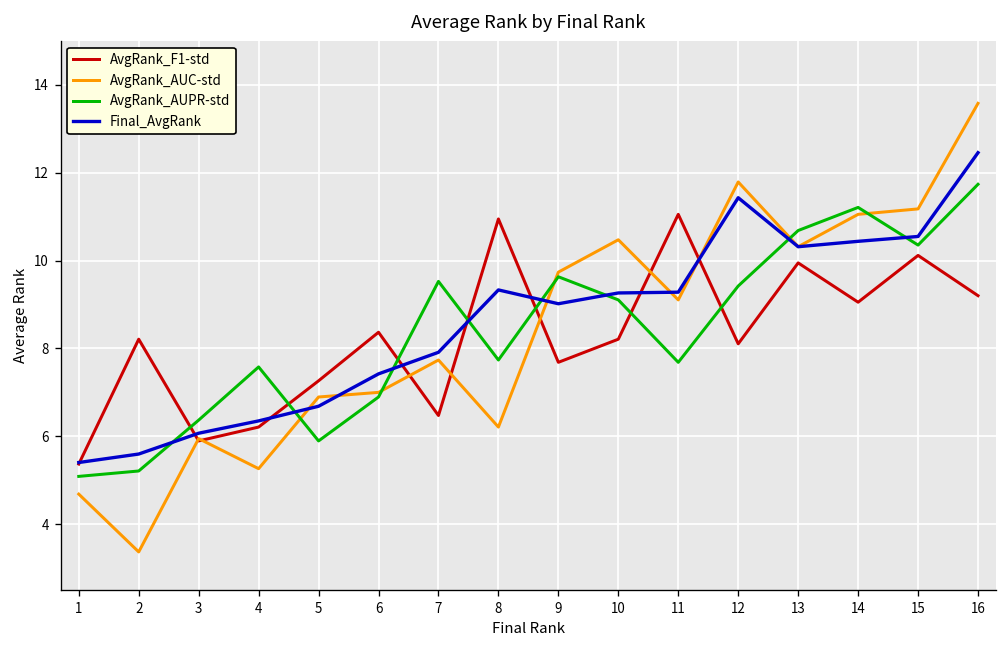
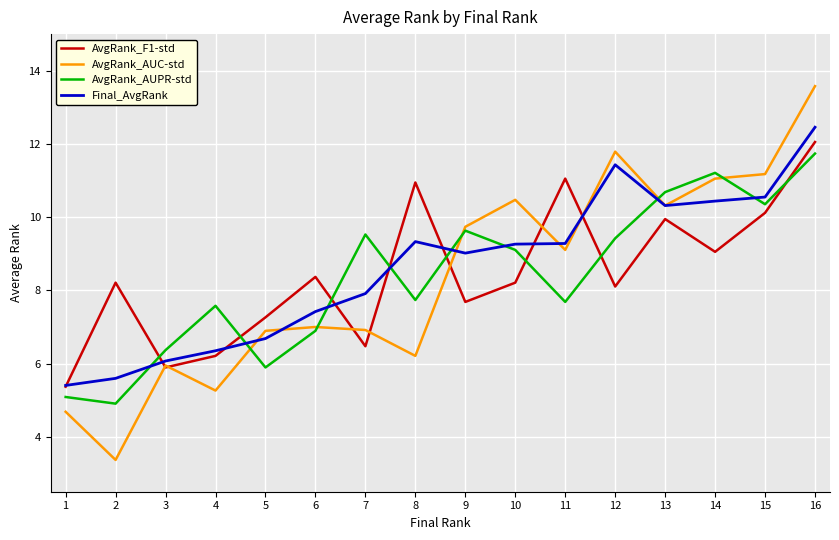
  {
    "AvgRank_F1-std": {
      "2": 8.2,
      "4": 6.2,
      "5": 7.3,
      "6": 8.4,
      "7": 6.5,
      "8": 10.9,
      "9": 7.7,
      "10": 8.2,
      "11": 11.1,
      "12": 8.1,
      "13": 9.9,
      "14": 9.1,
      "15": 10.1,
-     "16": 9.2
+     "16": 12.1
    },
    "AvgRank_AUC-std": {
      "1": 4.7,
      "2": 3.4,
      "4": 5.3,
      "5": 6.9,
      "6": 7.0,
-     "7": 7.7,
+     "7": 6.9,
      "8": 6.2,
      "9": 9.7,
      "10": 10.5,
      "11": 9.1,
      "12": 11.8,
      "14": 11.1,
      "15": 11.2,
      "16": 13.6
    },
    "AvgRank_AUPR-std": {
      "1": 5.1,
-     "2": 5.2,
+     "2": 4.9,
      "3": 6.4,
      "4": 7.6,
      "5": 5.9,
      "6": 6.9,
      "7": 9.5,
      "8": 7.7,
      "9": 9.6,
      "10": 9.1,
      "11": 7.7,
      "12": 9.4,
      "13": 10.7,
      "14": 11.2,
      "15": 10.4,
      "16": 11.7
    },
    "Final_AvgRank": {
      "2": 5.6,
      "3": 6.1,
      "4": 6.4,
      "5": 6.7,
      "6": 7.4,
      "7": 7.9,
      "8": 9.3,
      "9": 9.0,
      "10": 9.3,
      "11": 9.3,
      "12": 11.4,
      "14": 10.4,
      "15": 10.5,
      "16": 12.5
    }
  }
